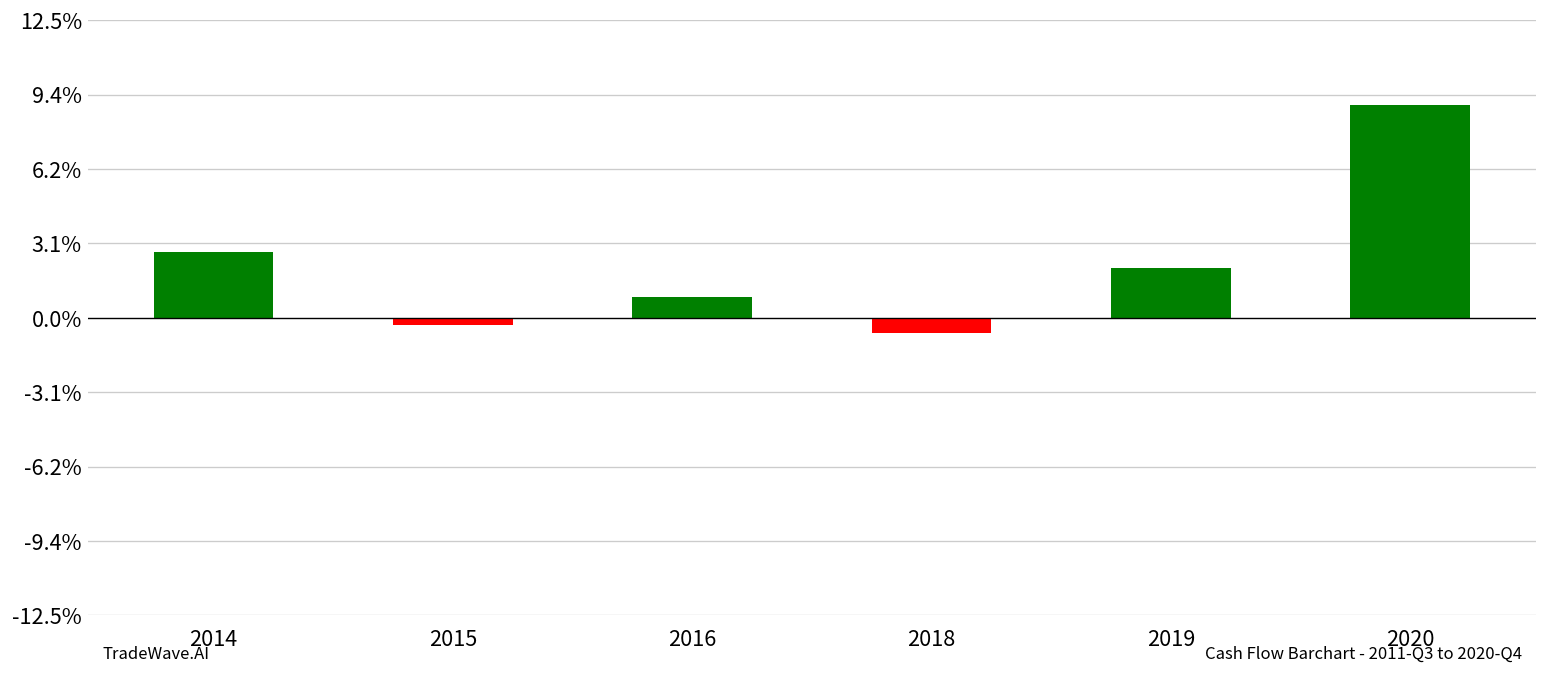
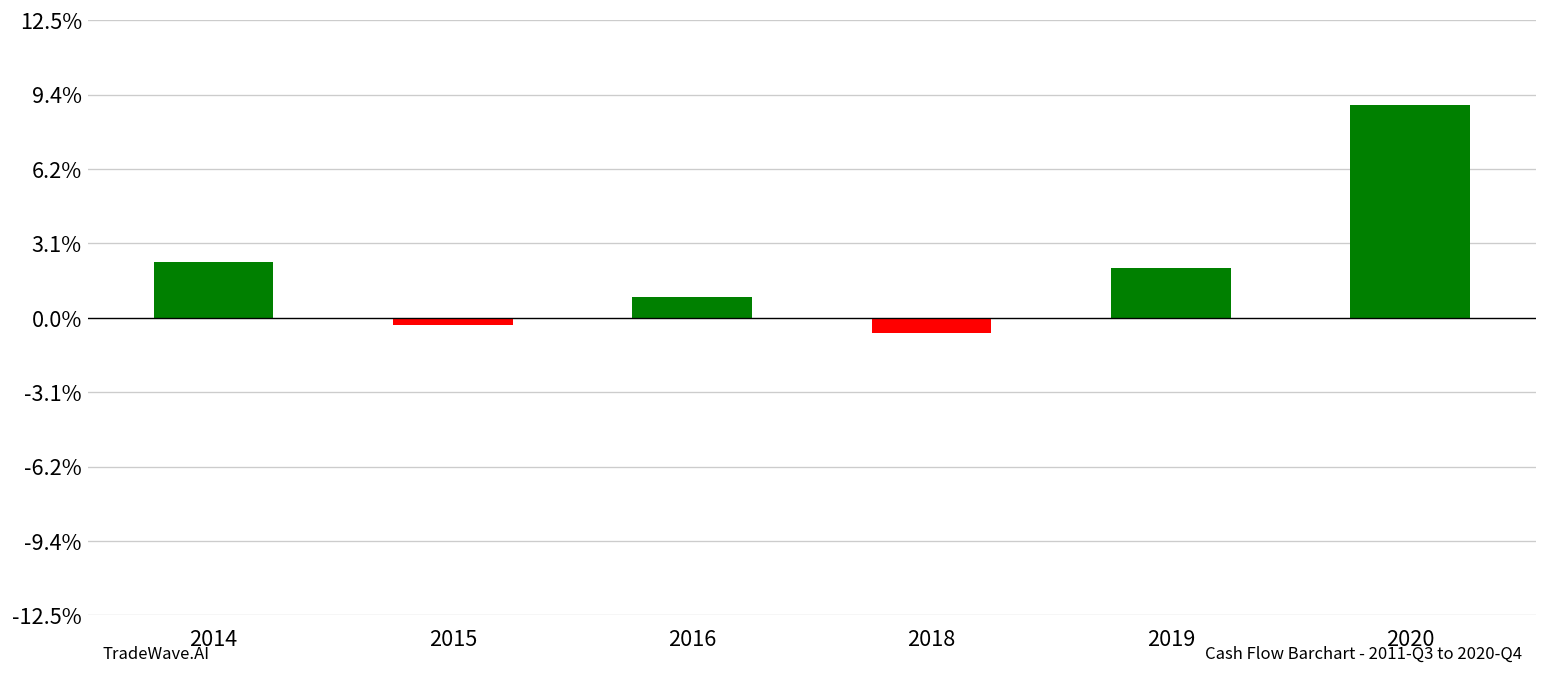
  {
-   "2014": "2.8%",
+   "2014": "2.3%",
    "2015": "-0.3%",
    "2016": "0.9%",
    "2018": "-0.7%",
    "2019": "2.1%",
    "2020": "8.9%"
  }
